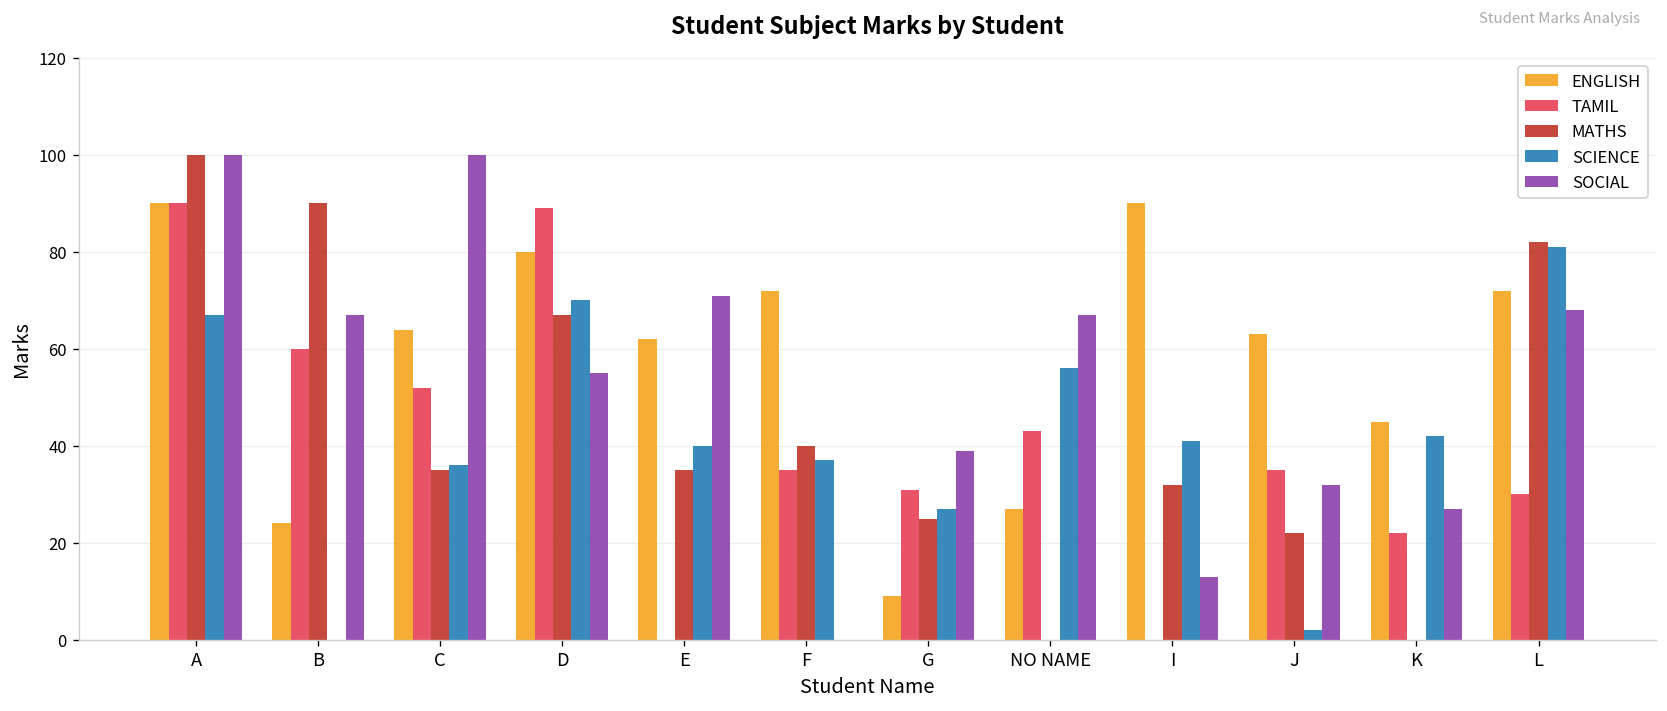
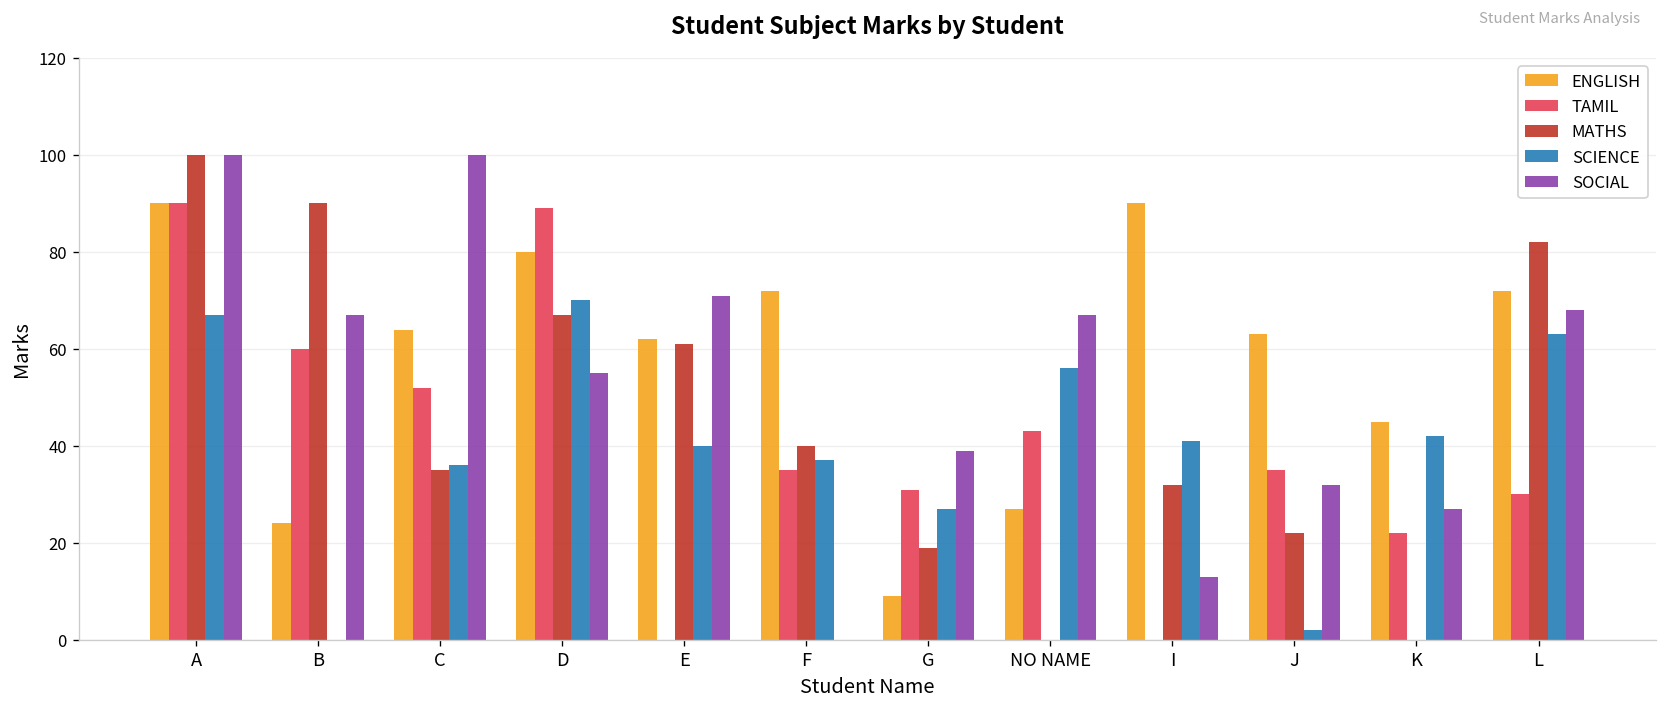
  {
    "ENGLISH": {
      "A": 90,
      "B": 24,
      "C": 64,
      "D": 80,
      "E": 62,
      "F": 72,
      "G": 9,
      "NO NAME": 27,
      "I": 90,
      "J": 63,
      "K": 45,
      "L": 72
    },
    "TAMIL": {
      "A": 90,
      "B": 60,
      "C": 52,
      "D": 89,
      "E": 0,
      "F": 35,
      "G": 31,
      "NO NAME": 43,
      "I": 0,
      "J": 35,
      "K": 22,
      "L": 30
    },
    "MATHS": {
      "A": 100,
      "B": 90,
      "C": 35,
      "D": 67,
-     "E": 35,
+     "E": 61,
      "F": 40,
-     "G": 25,
+     "G": 19,
      "NO NAME": 0,
      "I": 32,
      "J": 22,
      "K": 0,
      "L": 82
    },
    "SCIENCE": {
      "A": 67,
      "B": 0,
      "C": 36,
      "D": 70,
      "E": 40,
      "F": 37,
      "G": 27,
      "NO NAME": 56,
      "I": 41,
      "J": 2,
      "K": 42,
-     "L": 81
+     "L": 63
    },
    "SOCIAL": {
      "A": 100,
      "B": 67,
      "C": 100,
      "D": 55,
      "E": 71,
      "F": 0,
      "G": 39,
      "NO NAME": 67,
      "I": 13,
      "J": 32,
      "K": 27,
      "L": 68
    }
  }
